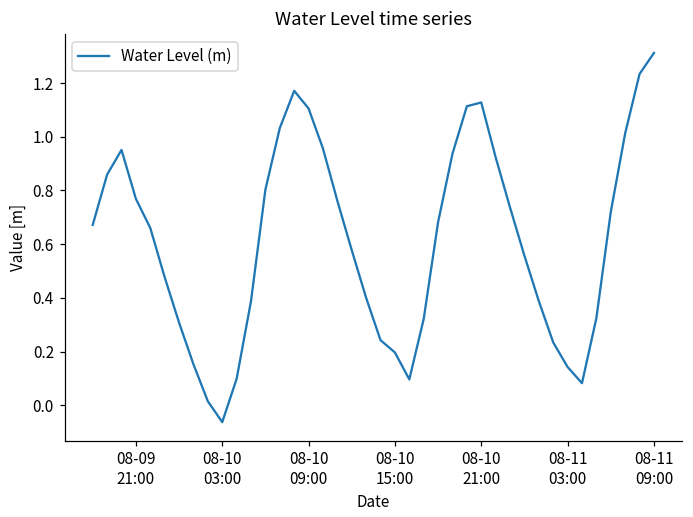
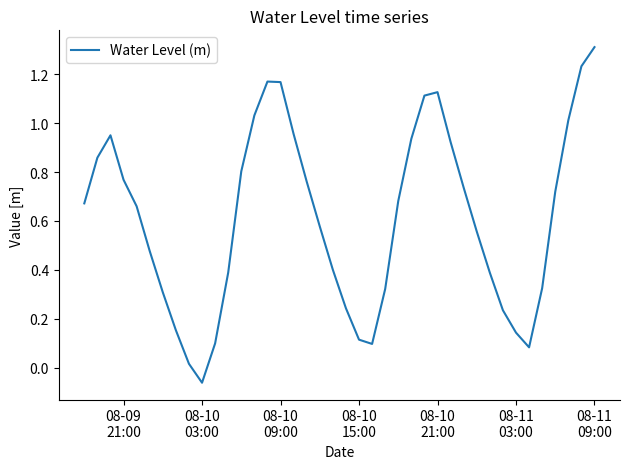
  {
    "08-09 21:00": 0.77,
    "08-10 03:00": -0.06,
-   "08-10 09:00": 1.11,
-   "08-10 15:00": 0.20,
+   "08-10 09:00": 1.17,
+   "08-10 15:00": 0.11,
    "08-10 21:00": 1.13,
    "08-11 03:00": 0.14,
    "08-11 09:00": 1.31
  }
